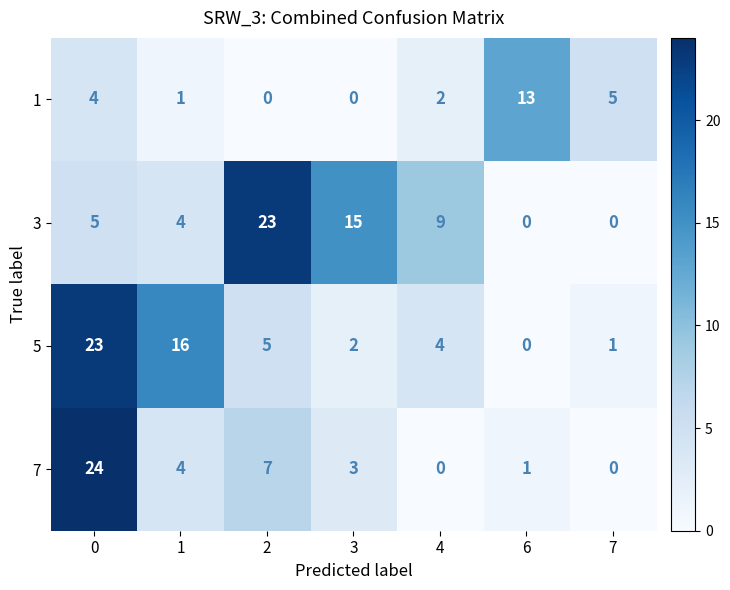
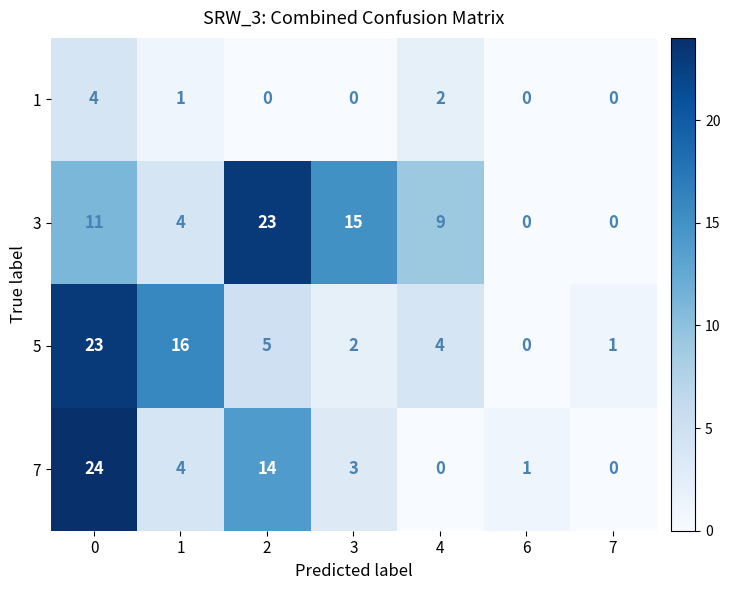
  {
    "1": {
      "0": 4,
      "1": 1,
      "2": 0,
      "3": 0,
      "4": 2,
-     "6": 13,
-     "7": 5
+     "6": 0,
+     "7": 0
    },
    "3": {
-     "0": 5,
+     "0": 11,
      "1": 4,
      "2": 23,
      "3": 15,
      "4": 9,
      "6": 0,
      "7": 0
    },
    "5": {
      "0": 23,
      "1": 16,
      "2": 5,
      "3": 2,
      "4": 4,
      "6": 0,
      "7": 1
    },
    "7": {
      "0": 24,
      "1": 4,
-     "2": 7,
+     "2": 14,
      "3": 3,
      "4": 0,
      "6": 1,
      "7": 0
    }
  }
